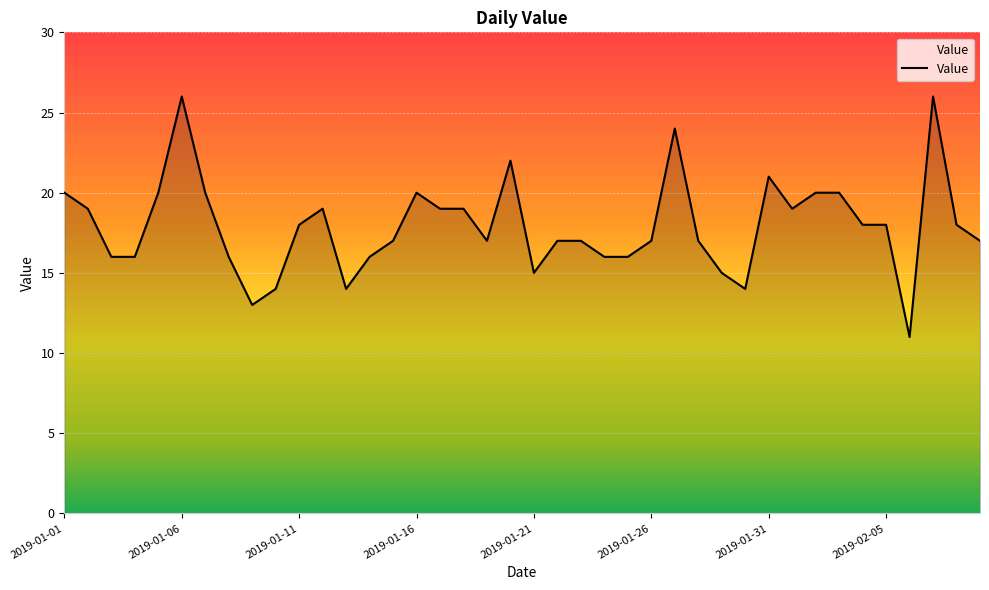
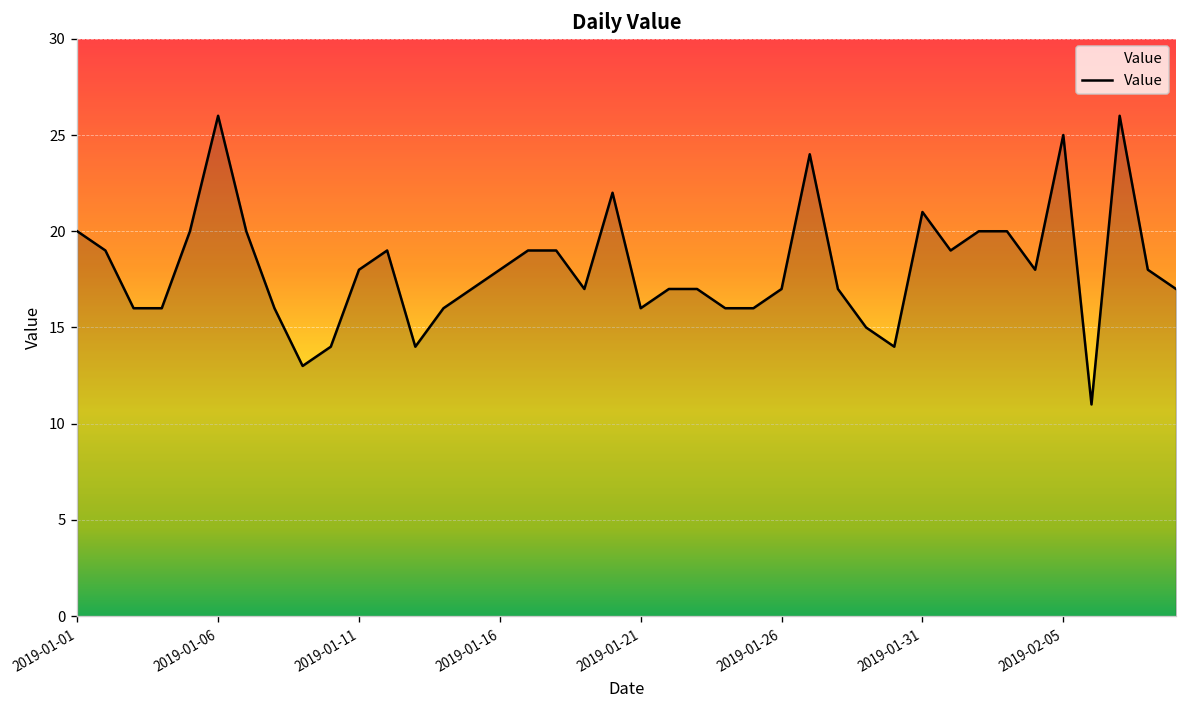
  {
    "2019-01-01": 20,
    "2019-01-06": 26,
    "2019-01-11": 18,
-   "2019-01-16": 20,
-   "2019-01-21": 15,
+   "2019-01-16": 18,
+   "2019-01-21": 16,
    "2019-01-26": 17,
    "2019-01-31": 21,
-   "2019-02-05": 18
+   "2019-02-05": 25
  }
